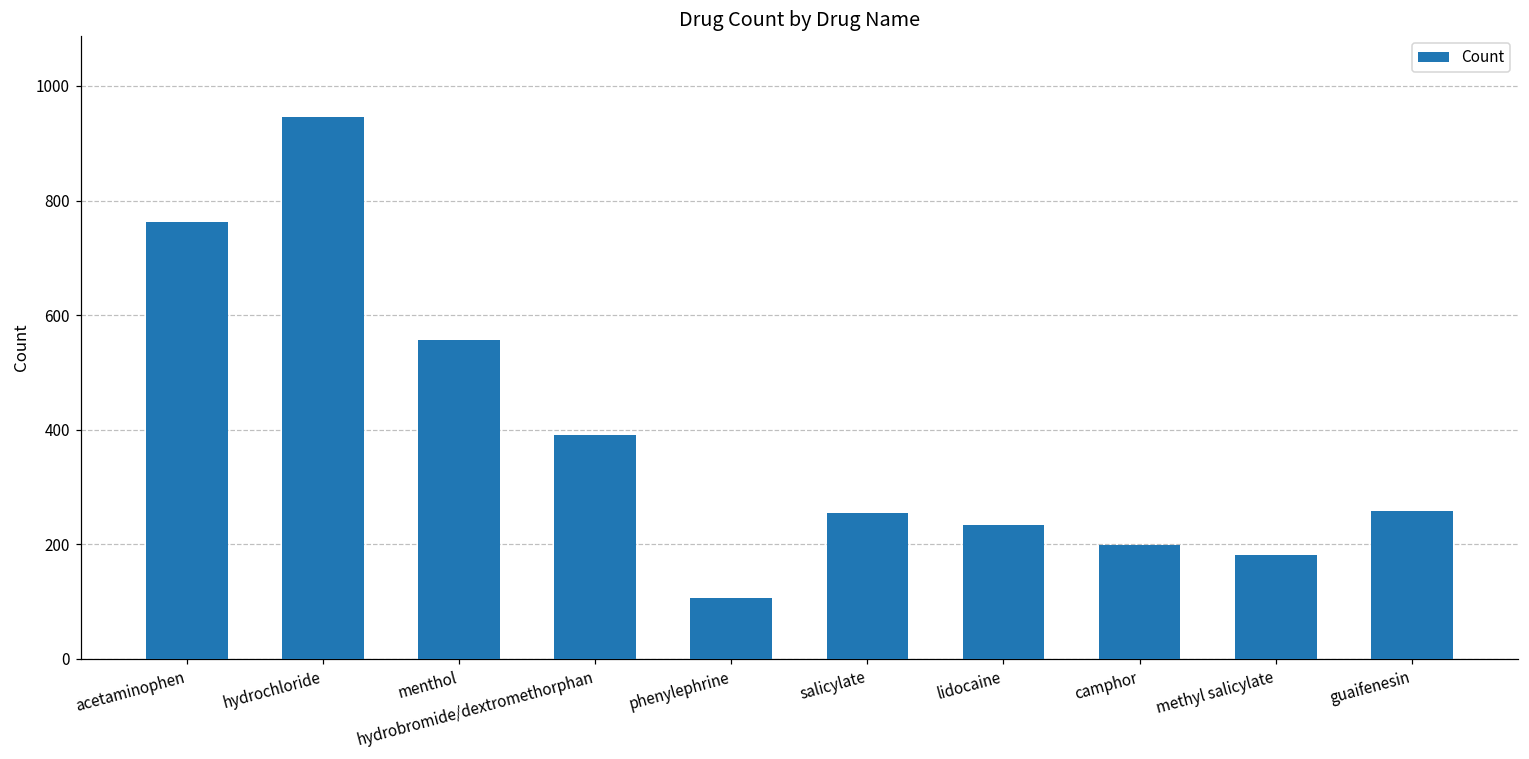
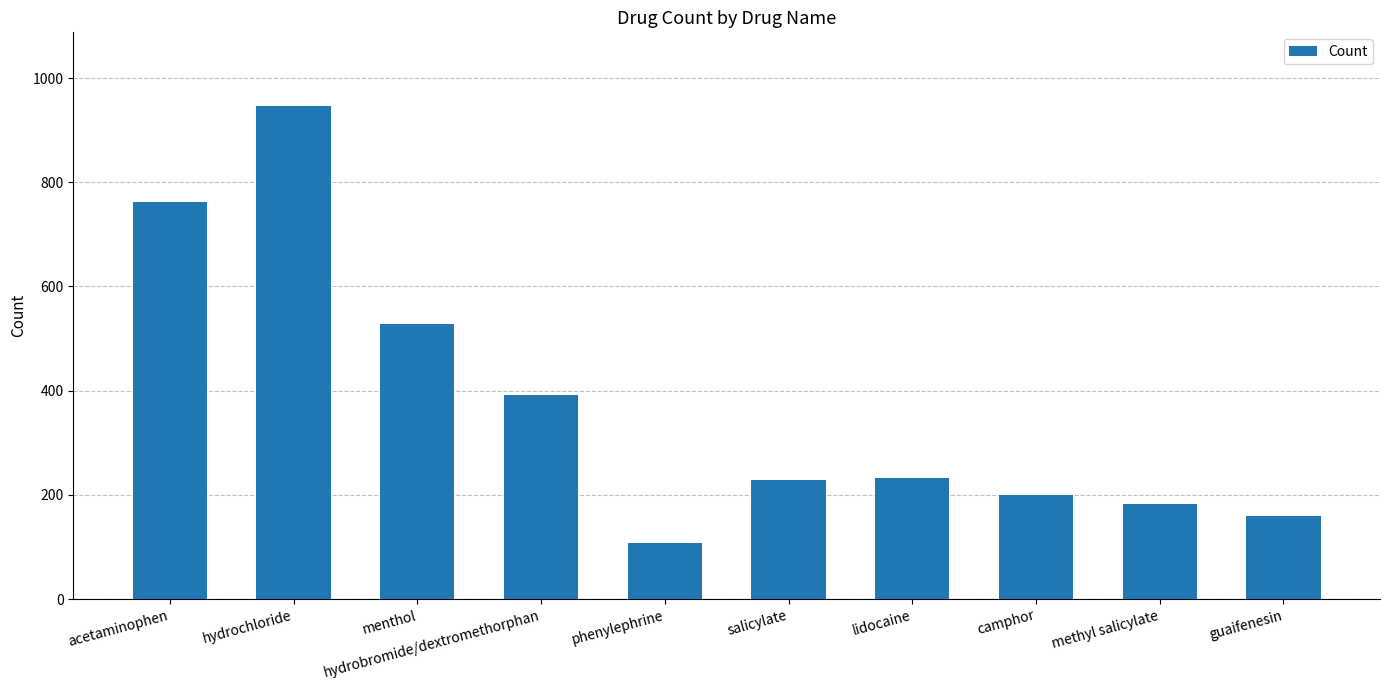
  {
    "acetaminophen": 760,
    "hydrochloride": 950,
-   "menthol": 560,
+   "menthol": 530,
    "hydrobromide/dextromethorphan": 390,
    "phenylephrine": 110,
-   "salicylate": 260,
+   "salicylate": 230,
    "lidocaine": 230,
    "camphor": 200,
    "methyl salicylate": 180,
-   "guaifenesin": 260
+   "guaifenesin": 160
  }
